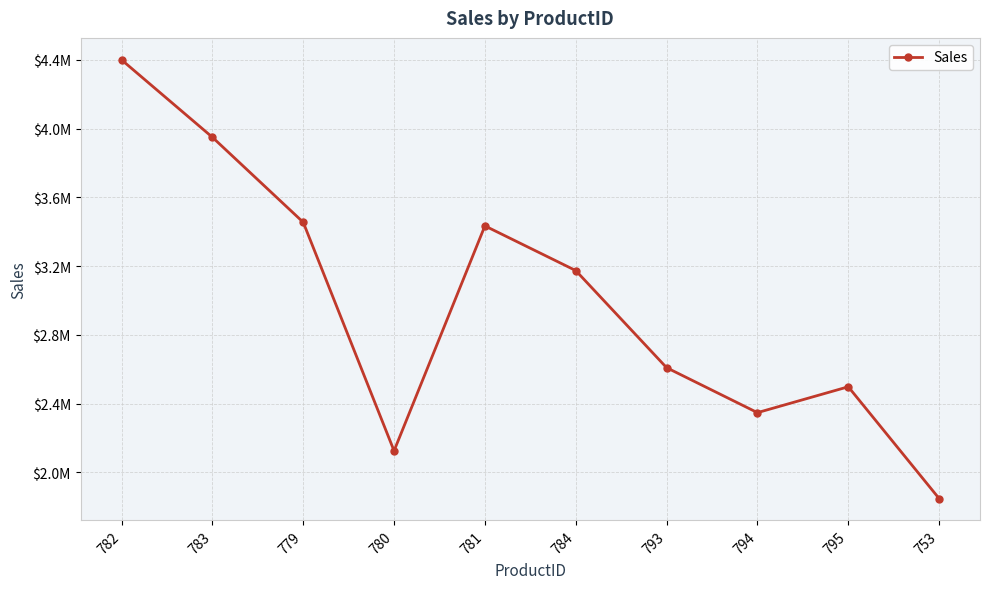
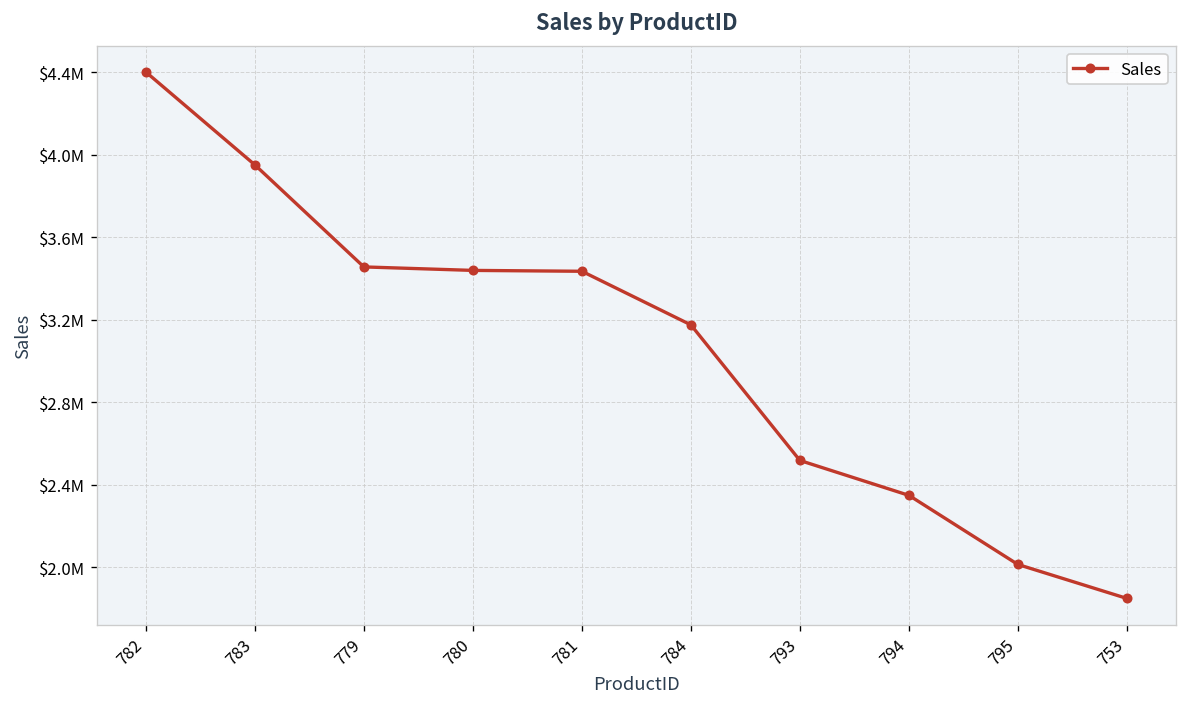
  {
    "782": "$4400000",
    "783": "$3950000",
    "779": "$3460000",
-   "780": "$2130000",
+   "780": "$3440000",
    "781": "$3430000",
    "784": "$3170000",
-   "793": "$2610000",
+   "793": "$2520000",
    "794": "$2350000",
-   "795": "$2500000",
+   "795": "$2010000",
    "753": "$1850000"
  }
